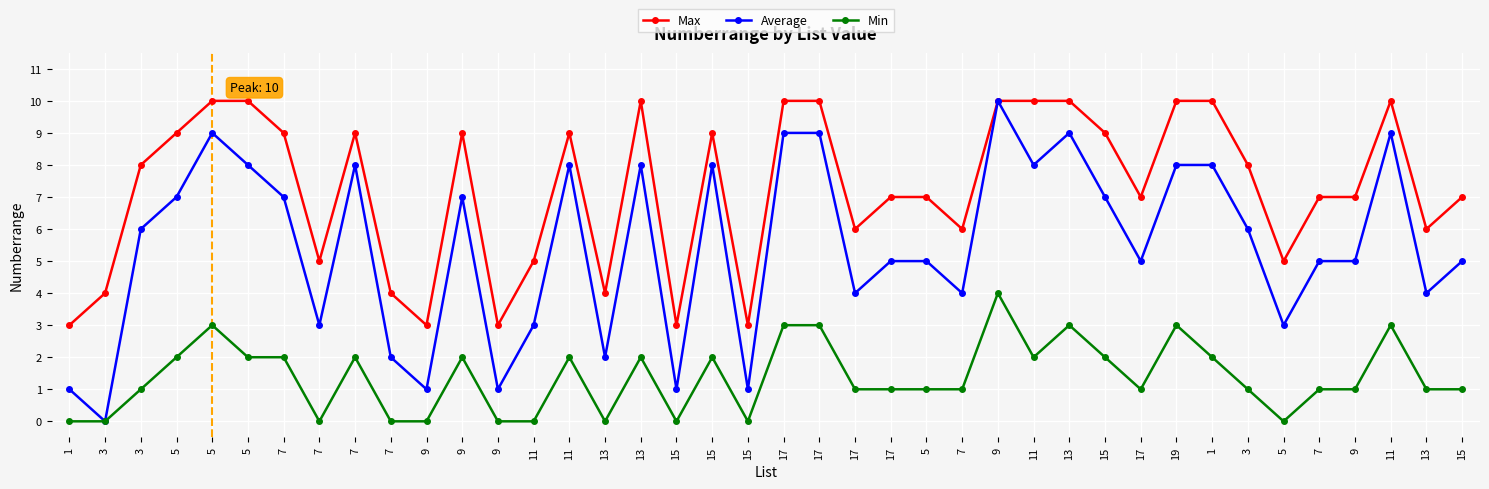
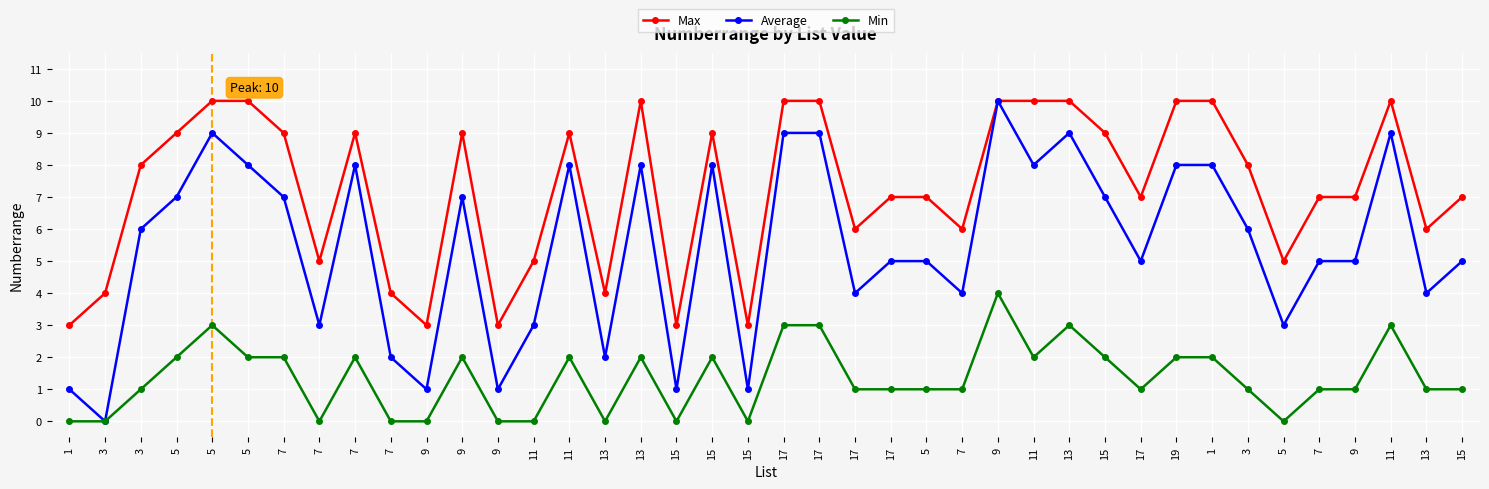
  {
    "Max": {
      "19": 10
    },
    "Average": {
      "19": 8
    },
    "Min": {
-     "19": 3
+     "19": 2
    }
  }
